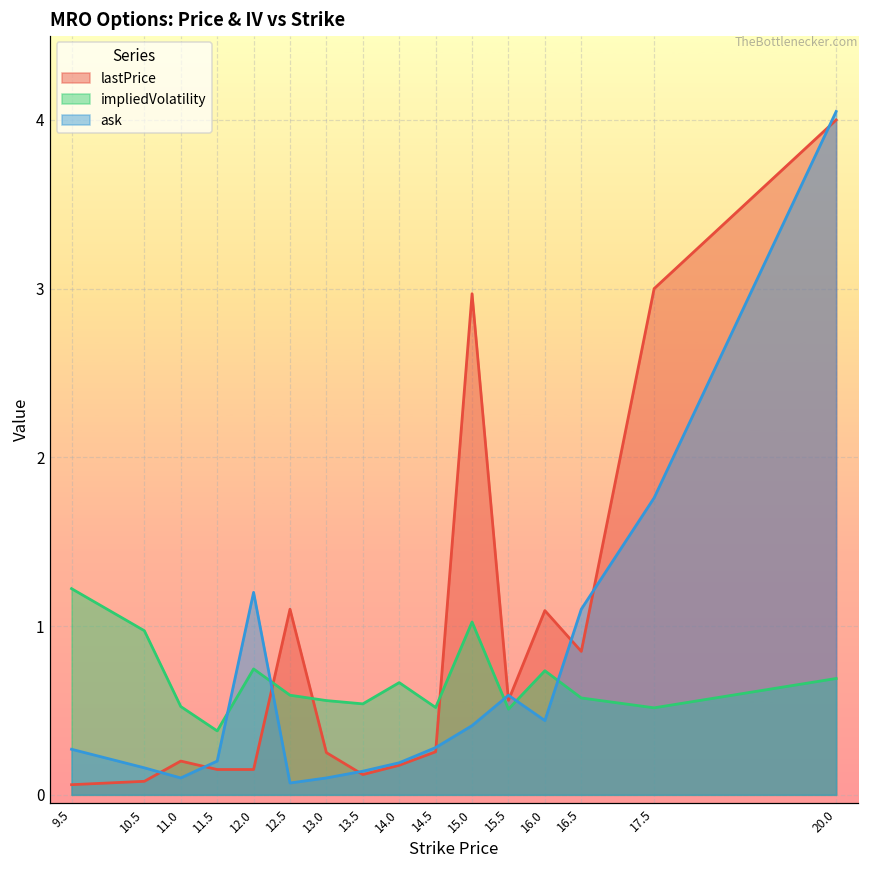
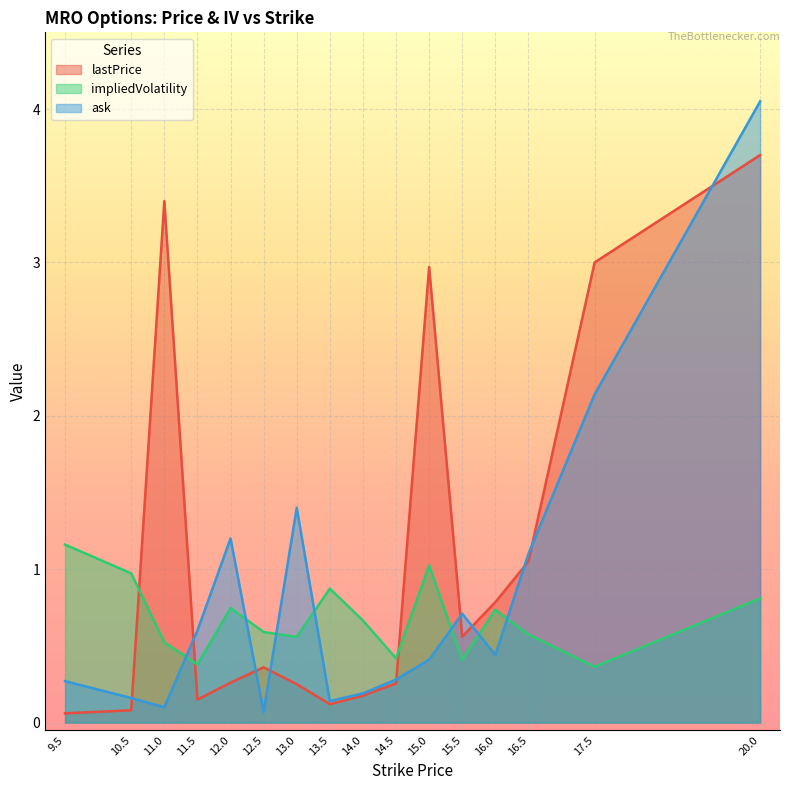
  {
    "lastPrice": {
      "9.5": 0.06,
      "10.5": 0.08,
-     "11.0": 0.2,
+     "11.0": 3.4,
      "11.5": 0.15,
-     "12.0": 0.15,
-     "12.5": 1.10,
+     "12.0": 0.26,
+     "12.5": 0.36,
      "13.0": 0.25,
      "13.5": 0.12,
      "14.5": 0.26,
      "15.0": 2.97,
      "15.5": 0.56,
-     "16.0": 1.09,
-     "16.5": 0.85,
+     "16.0": 0.79,
+     "16.5": 1.05,
      "17.5": 3.00,
-     "20.0": 4.0
+     "20.0": 3.7
    },
    "impliedVolatility": {
-     "9.5": 1.22,
+     "9.5": 1.16,
      "10.5": 0.97,
      "11.0": 0.52,
      "11.5": 0.38,
      "12.0": 0.75,
      "12.5": 0.59,
      "13.0": 0.56,
-     "13.5": 0.54,
+     "13.5": 0.87,
      "14.0": 0.67,
-     "14.5": 0.52,
+     "14.5": 0.42,
      "15.0": 1.02,
-     "15.5": 0.51,
+     "15.5": 0.41,
      "16.0": 0.74,
      "16.5": 0.57,
-     "17.5": 0.52,
-     "20.0": 0.69
+     "17.5": 0.36,
+     "20.0": 0.81
    },
    "ask": {
      "9.5": 0.27,
      "10.5": 0.16,
      "11.0": 0.10,
-     "11.5": 0.2,
+     "11.5": 0.6,
      "12.0": 1.20,
      "12.5": 0.07,
-     "13.0": 0.1,
+     "13.0": 1.4,
      "13.5": 0.14,
      "14.5": 0.28,
      "15.0": 0.41,
-     "15.5": 0.59,
+     "15.5": 0.71,
      "16.0": 0.44,
      "16.5": 1.10,
-     "17.5": 1.76,
+     "17.5": 2.14,
      "20.0": 4.05
    }
  }
